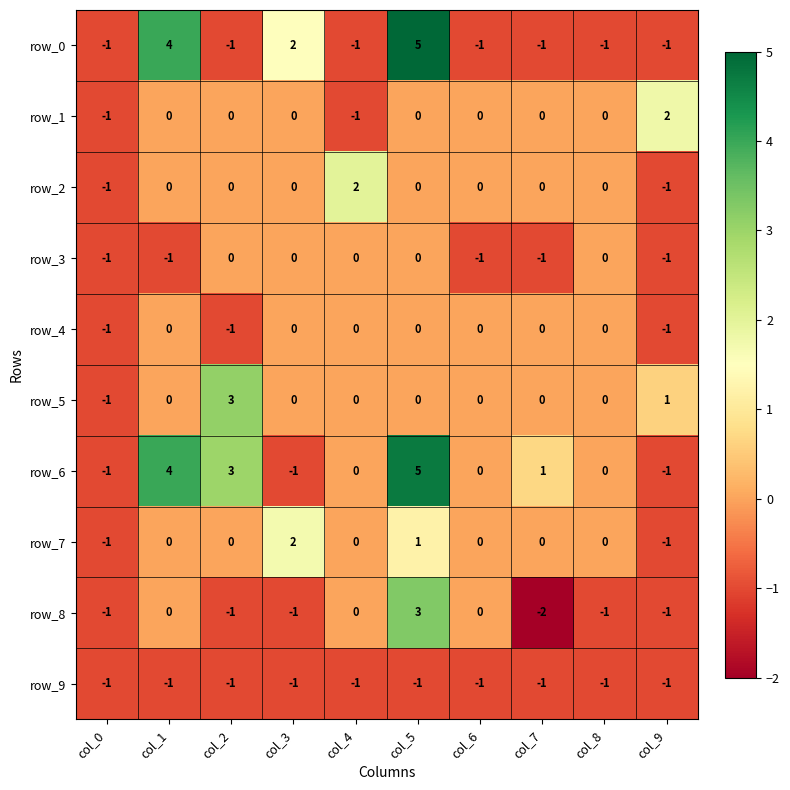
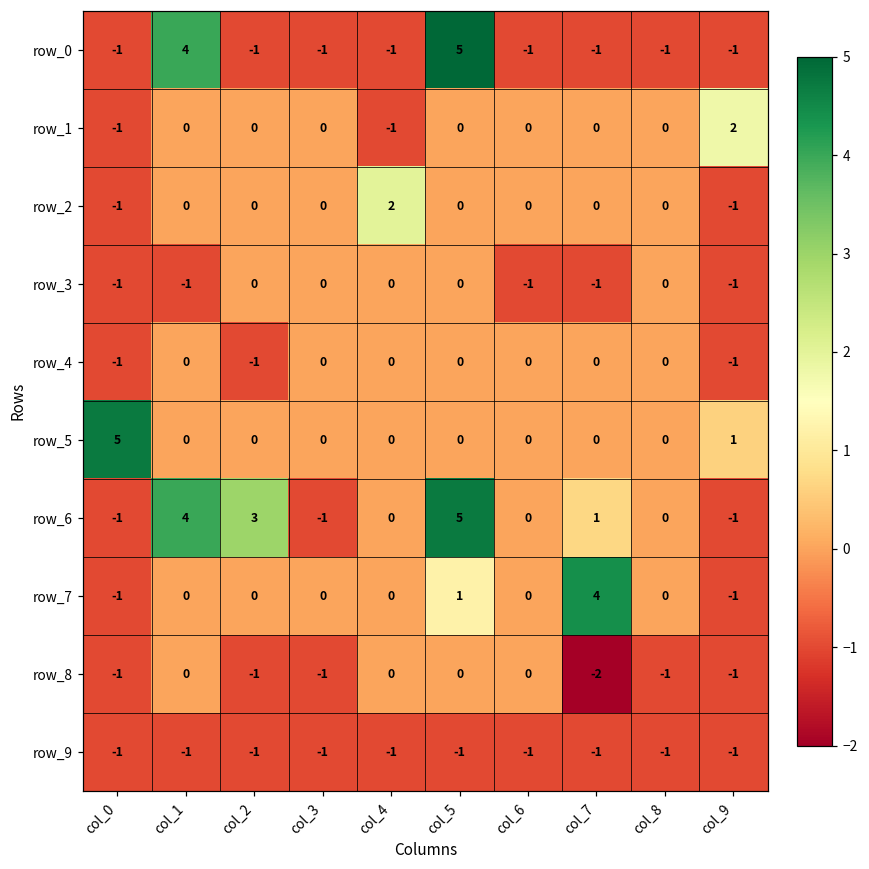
  {
    "row_0": {
      "col_0": -1,
      "col_1": 4,
      "col_2": -1,
-     "col_3": 2,
+     "col_3": -1,
      "col_4": -1,
      "col_5": 5,
      "col_6": -1,
      "col_7": -1,
      "col_8": -1,
      "col_9": -1
    },
    "row_1": {
      "col_0": -1,
      "col_1": 0,
      "col_2": 0,
      "col_3": 0,
      "col_4": -1,
      "col_5": 0,
      "col_6": 0,
      "col_7": 0,
      "col_8": 0,
      "col_9": 2
    },
    "row_2": {
      "col_0": -1,
      "col_1": 0,
      "col_2": 0,
      "col_3": 0,
      "col_4": 2,
      "col_5": 0,
      "col_6": 0,
      "col_7": 0,
      "col_8": 0,
      "col_9": -1
    },
    "row_3": {
      "col_0": -1,
      "col_1": -1,
      "col_2": 0,
      "col_3": 0,
      "col_4": 0,
      "col_5": 0,
      "col_6": -1,
      "col_7": -1,
      "col_8": 0,
      "col_9": -1
    },
    "row_4": {
      "col_0": -1,
      "col_1": 0,
      "col_2": -1,
      "col_3": 0,
      "col_4": 0,
      "col_5": 0,
      "col_6": 0,
      "col_7": 0,
      "col_8": 0,
      "col_9": -1
    },
    "row_5": {
-     "col_0": -1,
+     "col_0": 5,
      "col_1": 0,
-     "col_2": 3,
+     "col_2": 0,
      "col_3": 0,
      "col_4": 0,
      "col_5": 0,
      "col_6": 0,
      "col_7": 0,
      "col_8": 0,
      "col_9": 1
    },
    "row_6": {
      "col_0": -1,
      "col_1": 4,
      "col_2": 3,
      "col_3": -1,
      "col_4": 0,
      "col_5": 5,
      "col_6": 0,
      "col_7": 1,
      "col_8": 0,
      "col_9": -1
    },
    "row_7": {
      "col_0": -1,
      "col_1": 0,
      "col_2": 0,
-     "col_3": 2,
+     "col_3": 0,
      "col_4": 0,
      "col_5": 1,
      "col_6": 0,
-     "col_7": 0,
+     "col_7": 4,
      "col_8": 0,
      "col_9": -1
    },
    "row_8": {
      "col_0": -1,
      "col_1": 0,
      "col_2": -1,
      "col_3": -1,
      "col_4": 0,
-     "col_5": 3,
+     "col_5": 0,
      "col_6": 0,
      "col_7": -2,
      "col_8": -1,
      "col_9": -1
    },
    "row_9": {
      "col_0": -1,
      "col_1": -1,
      "col_2": -1,
      "col_3": -1,
      "col_4": -1,
      "col_5": -1,
      "col_6": -1,
      "col_7": -1,
      "col_8": -1,
      "col_9": -1
    }
  }
